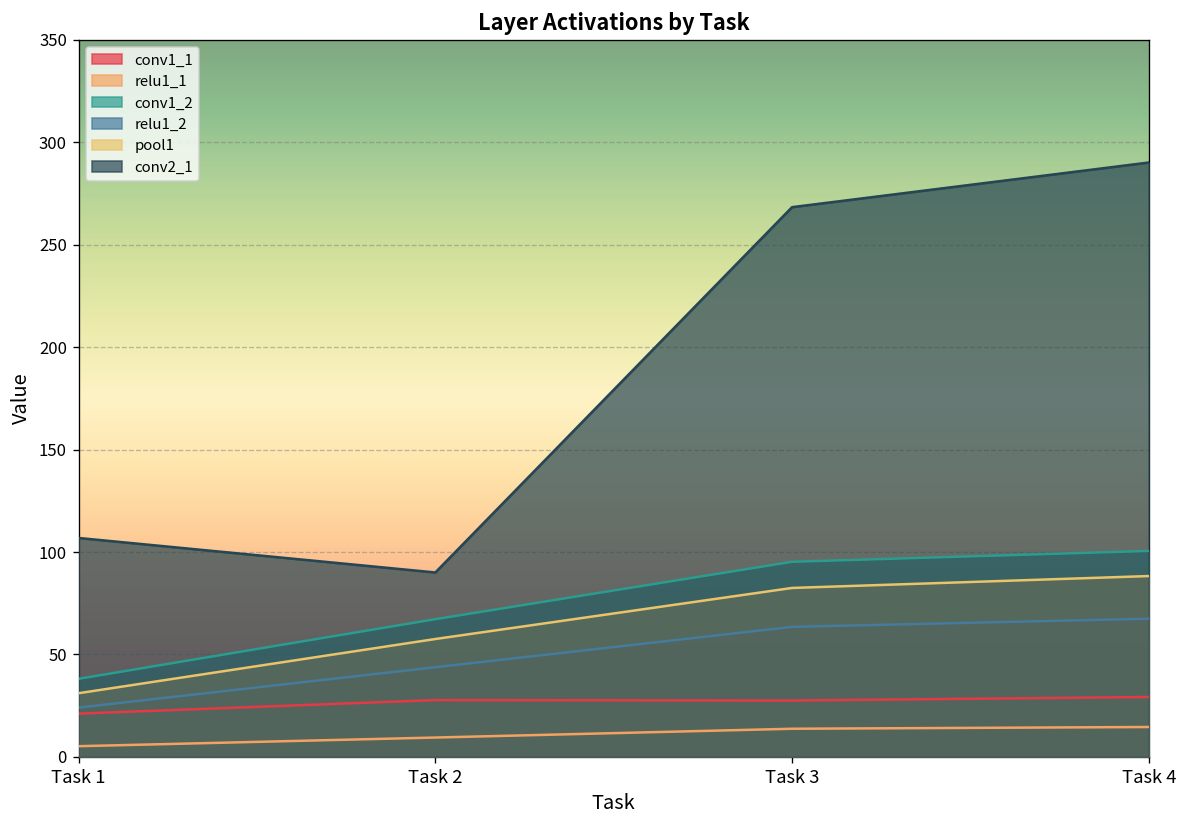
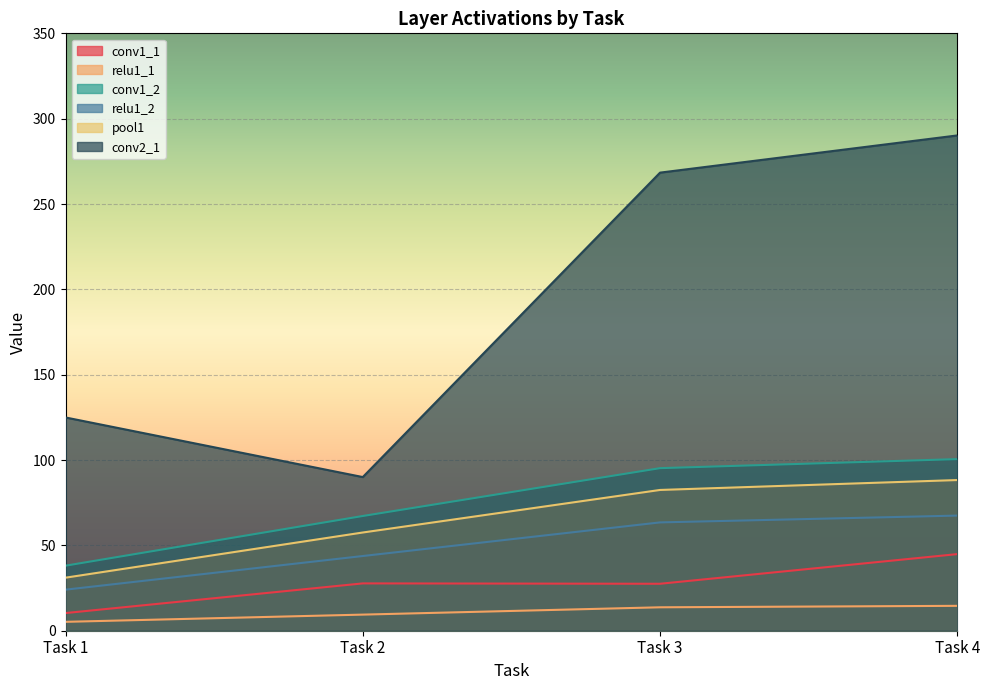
  {
    "conv1_1": {
-     "Task 1": 21,
+     "Task 1": 10,
      "Task 2": 28,
      "Task 3": 28,
-     "Task 4": 29
+     "Task 4": 45
    },
    "conv2_1": {
-     "Task 1": 107,
+     "Task 1": 125,
      "Task 2": 90,
      "Task 3": 268,
      "Task 4": 290
    }
  }
